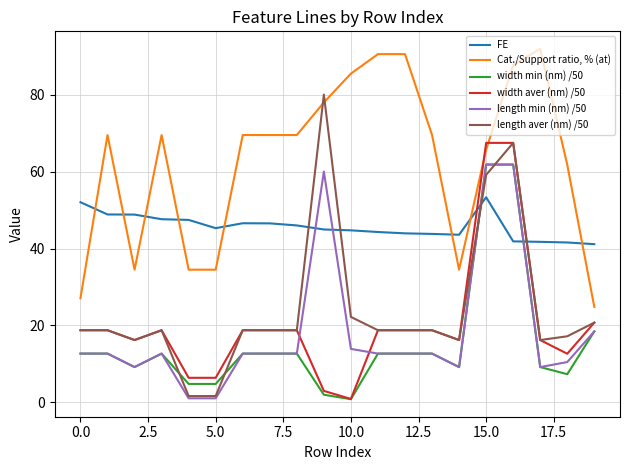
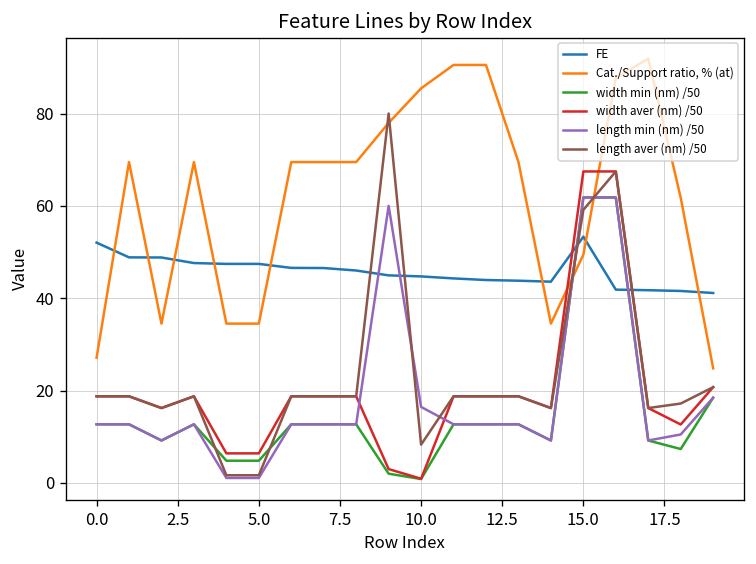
  {
    "FE": {
      "0.0": 52,
-     "5.0": 45,
+     "5.0": 47,
      "10.0": 45,
      "15.0": 53
    },
    "Cat./Support ratio, % (at)": {
      "0.0": 27,
      "5.0": 35,
      "10.0": 85,
-     "15.0": 66
+     "15.0": 49
    },
    "width min (nm) /50": {
      "5.0": 5
    },
    "width aver (nm) /50": {
      "5.0": 6,
      "15.0": 67
    },
    "length min (nm) /50": {
-     "10.0": 14
+     "10.0": 16
    },
    "length aver (nm) /50": {
-     "10.0": 22,
+     "10.0": 8,
      "15.0": 59
    }
  }
